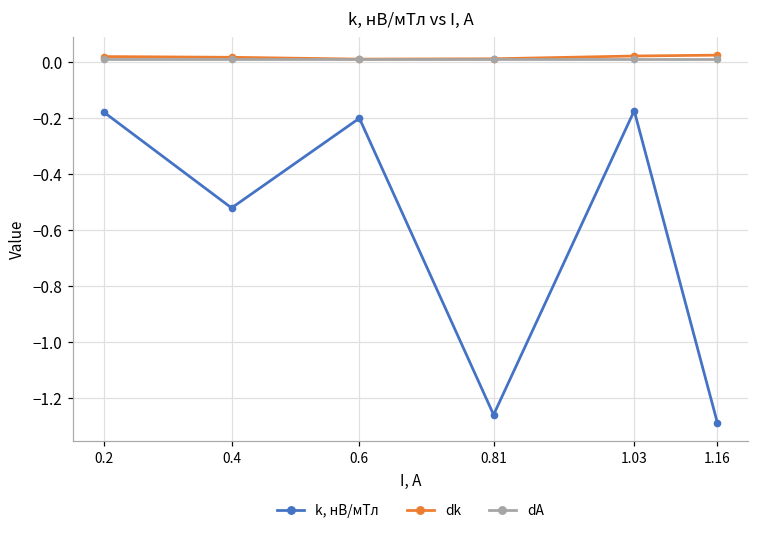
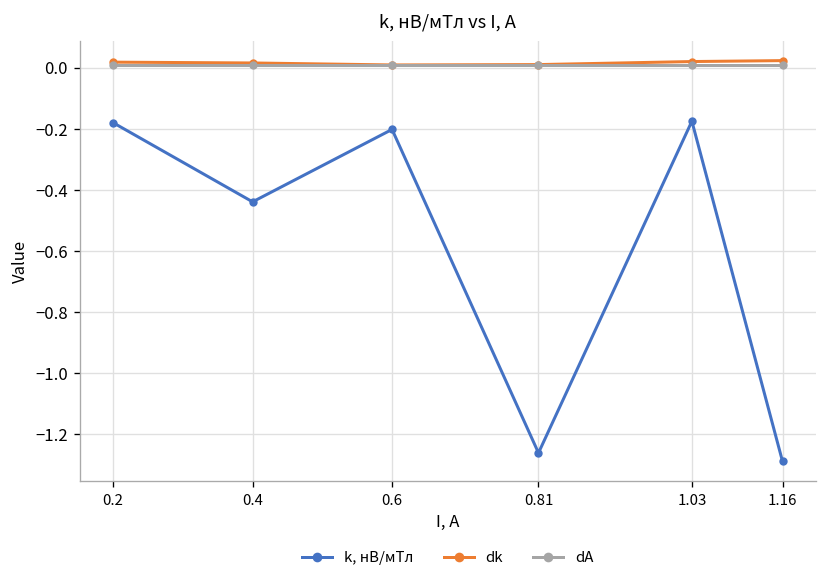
  {
    "k, нВ/мТл": {
      "0.2": -0.18,
-     "0.4": -0.52,
+     "0.4": -0.44,
      "0.6": -0.20,
      "0.81": -1.26,
      "1.03": -0.18,
      "1.16": -1.29
    },
    "dk": {
      "1.16": 0.02
    },
    "dA": {
      "1.16": 0.01
    }
  }
